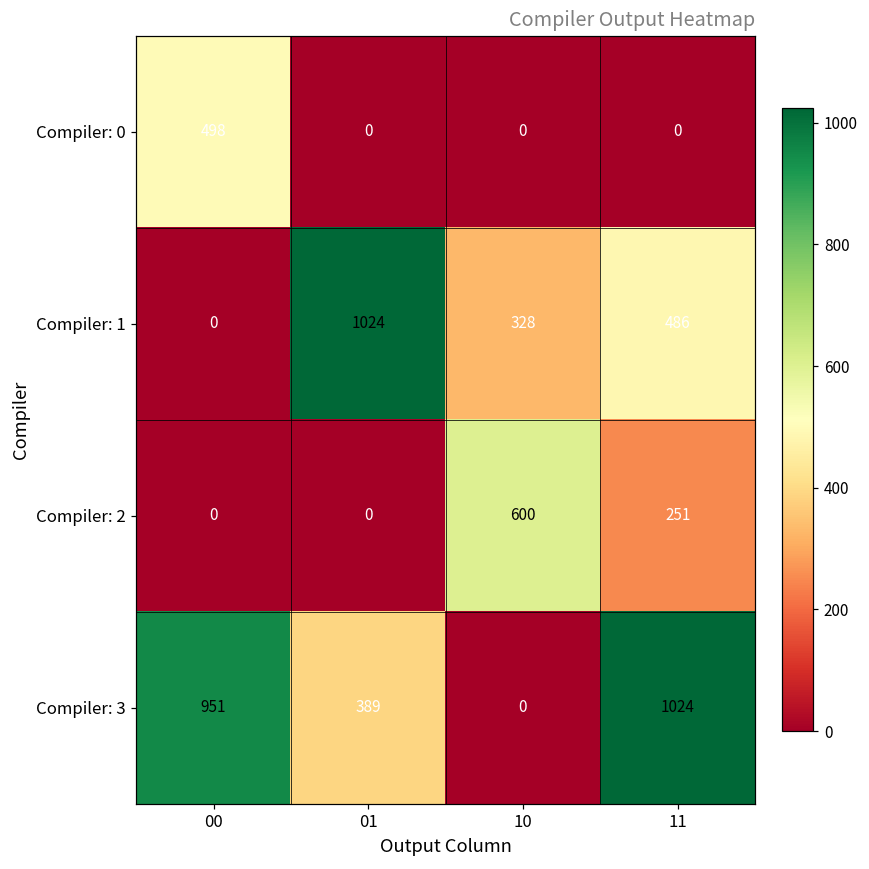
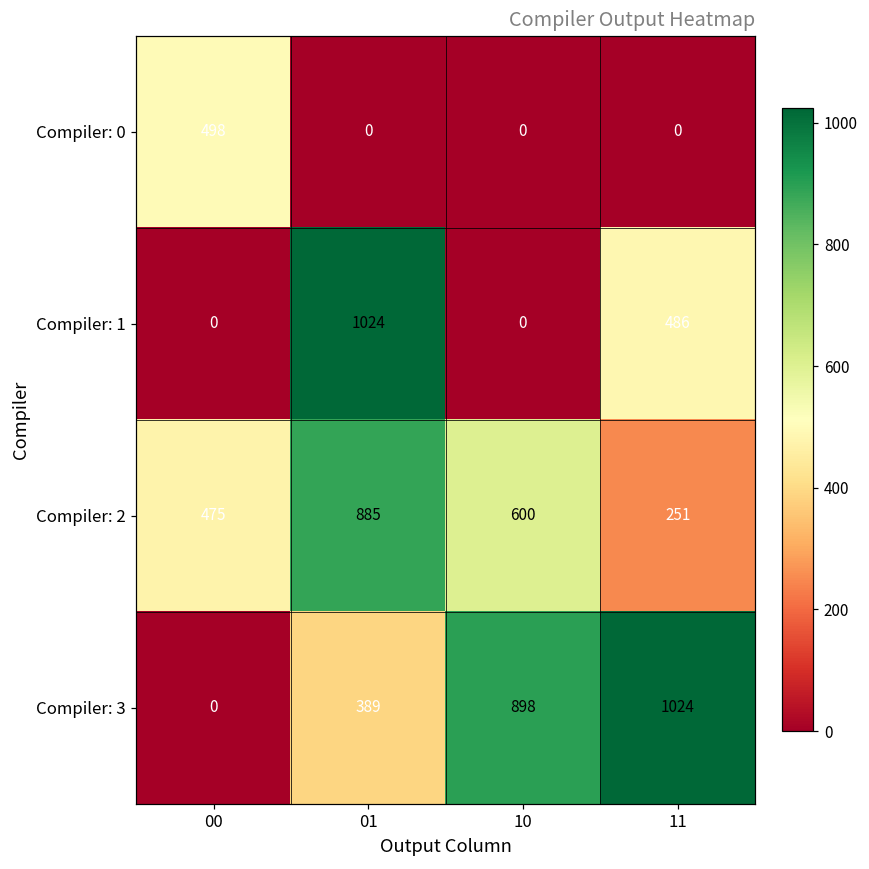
  {
    "Compiler: 0": {
      "00": 498,
      "01": 0,
      "10": 0,
      "11": 0
    },
    "Compiler: 1": {
      "00": 0,
      "01": 1024,
-     "10": 328,
+     "10": 0,
      "11": 486
    },
    "Compiler: 2": {
-     "00": 0,
-     "01": 0,
+     "00": 475,
+     "01": 885,
      "10": 600,
      "11": 251
    },
    "Compiler: 3": {
-     "00": 951,
+     "00": 0,
      "01": 389,
-     "10": 0,
+     "10": 898,
      "11": 1024
    }
  }
